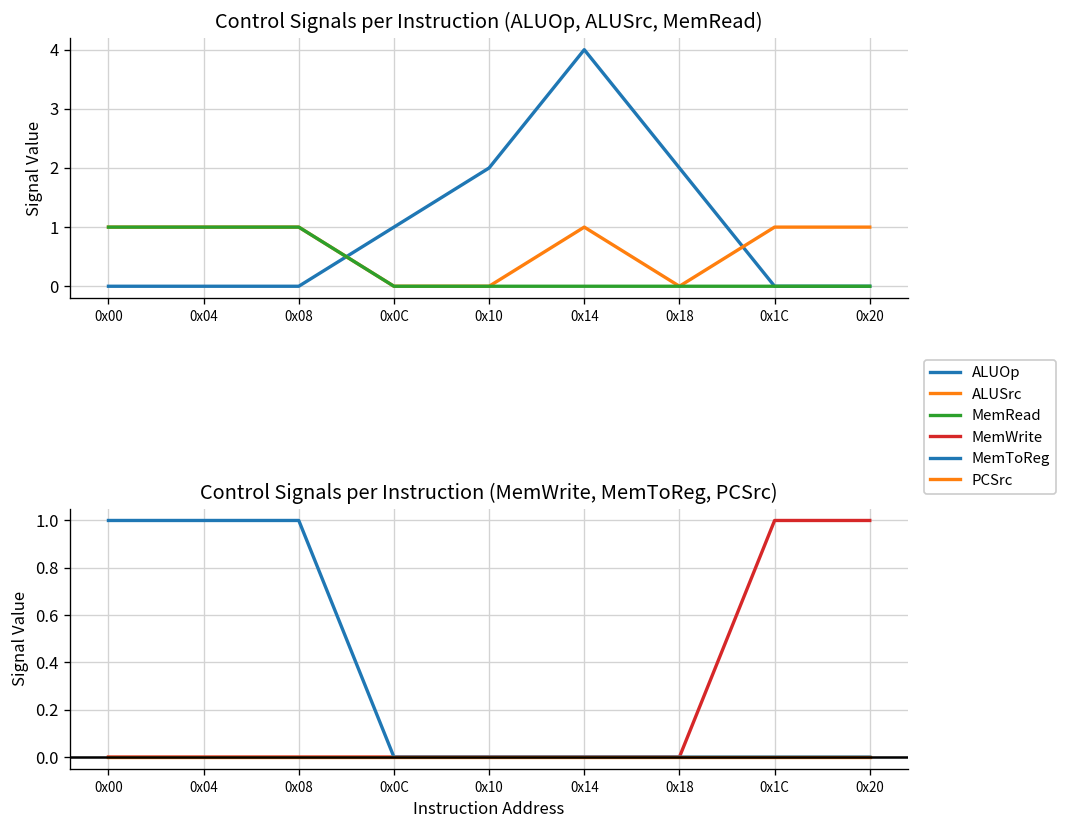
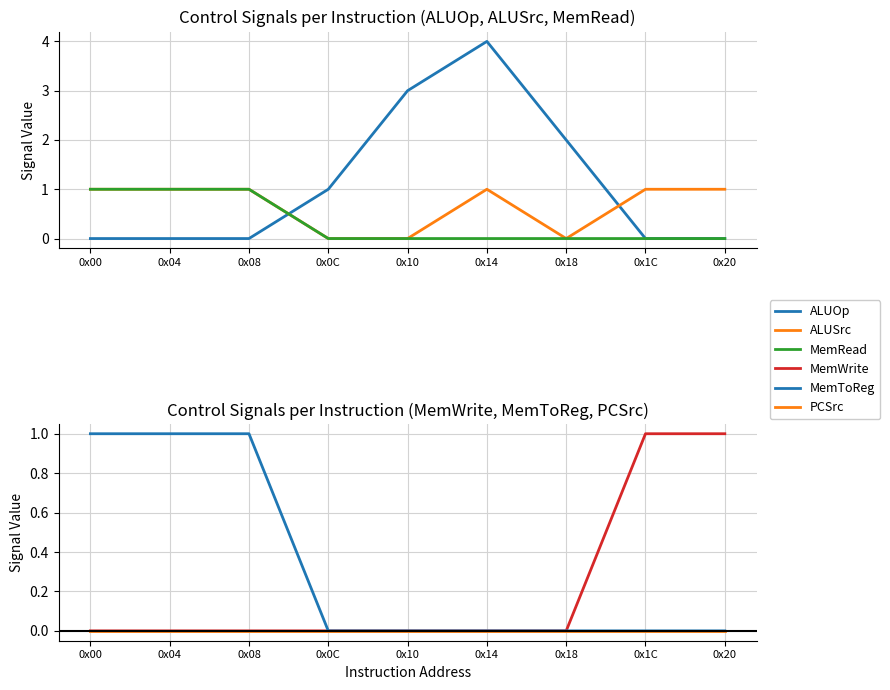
  {
    "Control Signals per Instruction (ALUOp, ALUSrc, MemRead)": {
      "ALUOp": {
        "0x00": 0,
        "0x04": 0,
        "0x08": 0,
        "0x0C": 1,
-       "0x10": 2,
+       "0x10": 3,
        "0x14": 4,
        "0x18": 2
      },
      "ALUSrc": {
        "0x14": 1,
        "0x1C": 1,
        "0x20": 1
      },
      "MemRead": {
        "0x14": 0
      }
    },
    "Control Signals per Instruction (MemWrite, MemToReg, PCSrc)": {
      "MemWrite": {
        "0x1C": 1.00,
        "0x20": 1.00
      },
      "MemToReg": {
        "0x00": 1.00,
        "0x04": 1.00,
        "0x08": 1.00
      }
    }
  }
